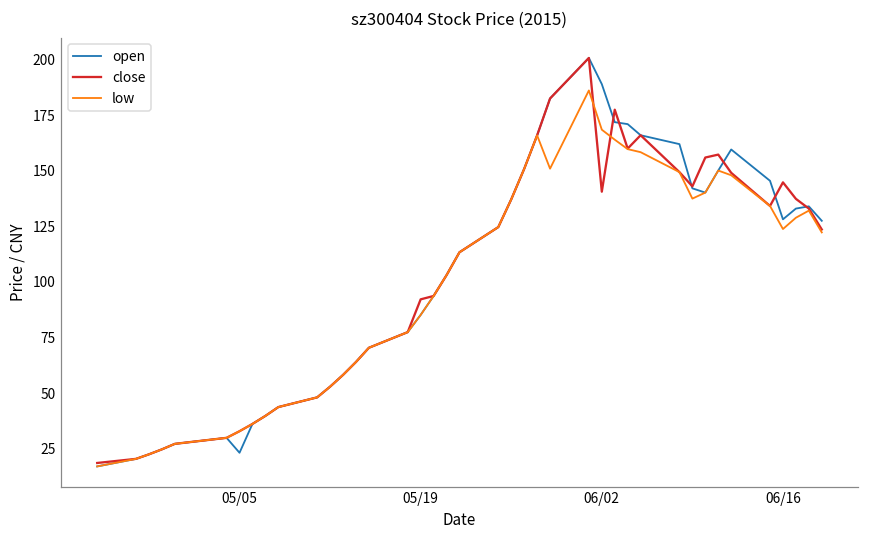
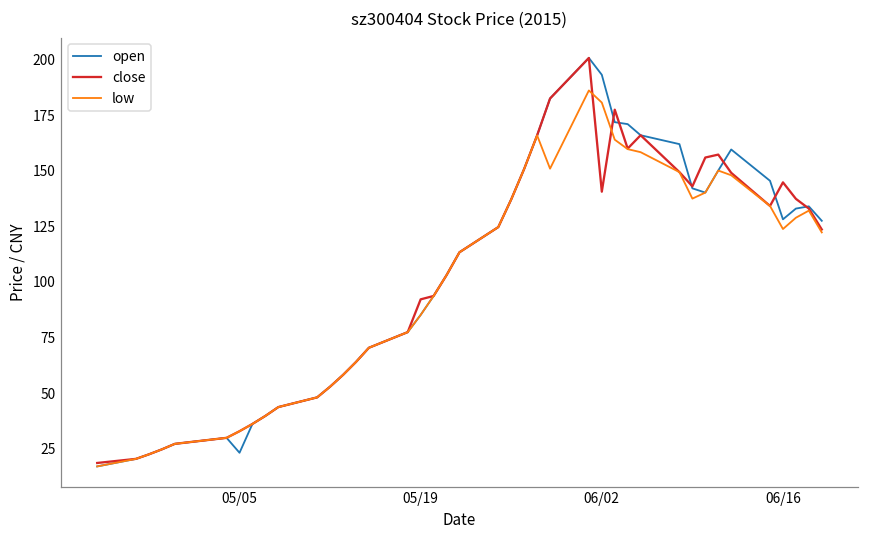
  {
    "open": {
      "05/05": 23,
-     "06/02": 189,
+     "06/02": 193,
      "06/16": 128
    },
    "close": {
      "05/19": 92,
      "06/02": 141,
      "06/16": 145
    },
    "low": {
-     "06/02": 169,
+     "06/02": 181,
      "06/16": 124
    }
  }
